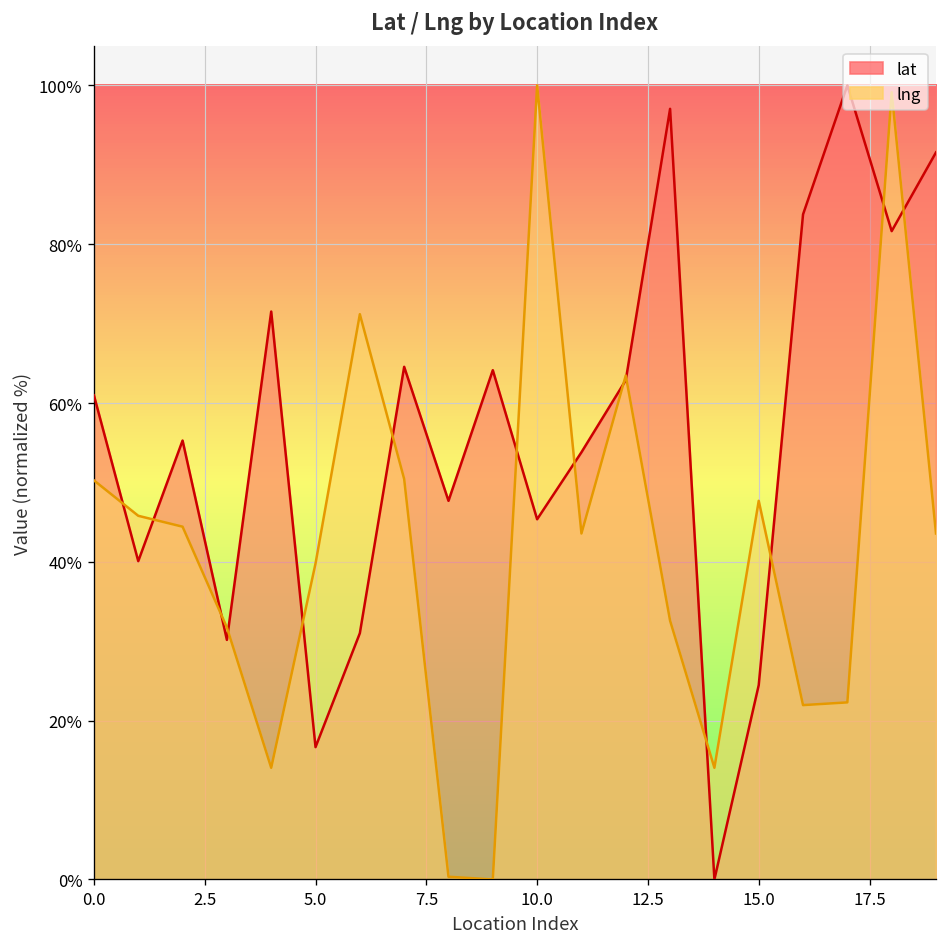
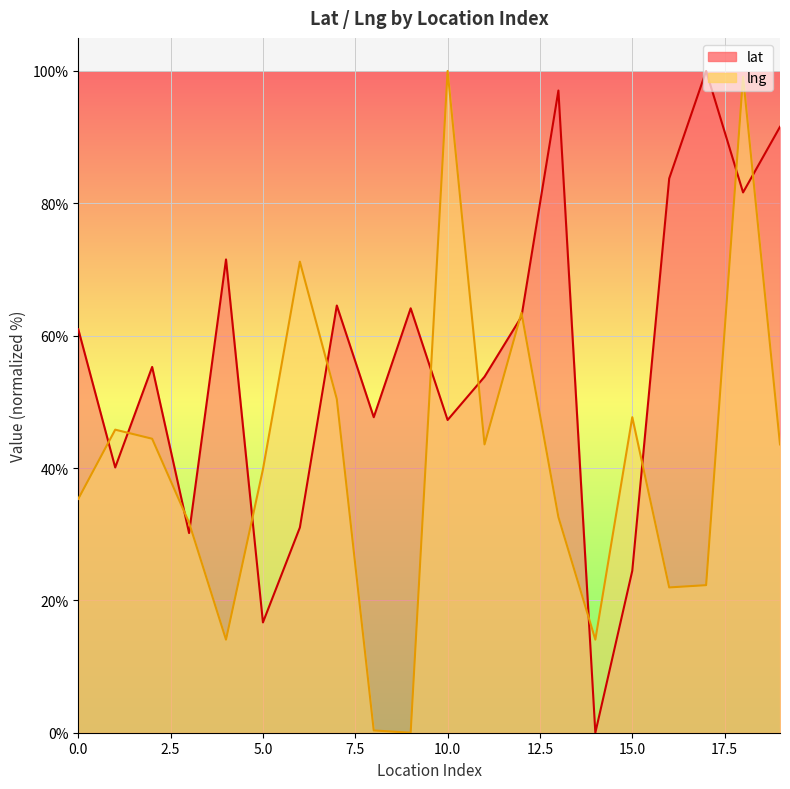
  {
    "lat": {
      "0.0": "61%",
      "5.0": "17%",
-     "10.0": "45%",
+     "10.0": "47%",
      "15.0": "24%"
    },
    "lng": {
-     "0.0": "50%",
+     "0.0": "35%",
      "5.0": "40%",
      "10.0": "100%",
      "15.0": "48%"
    }
  }
